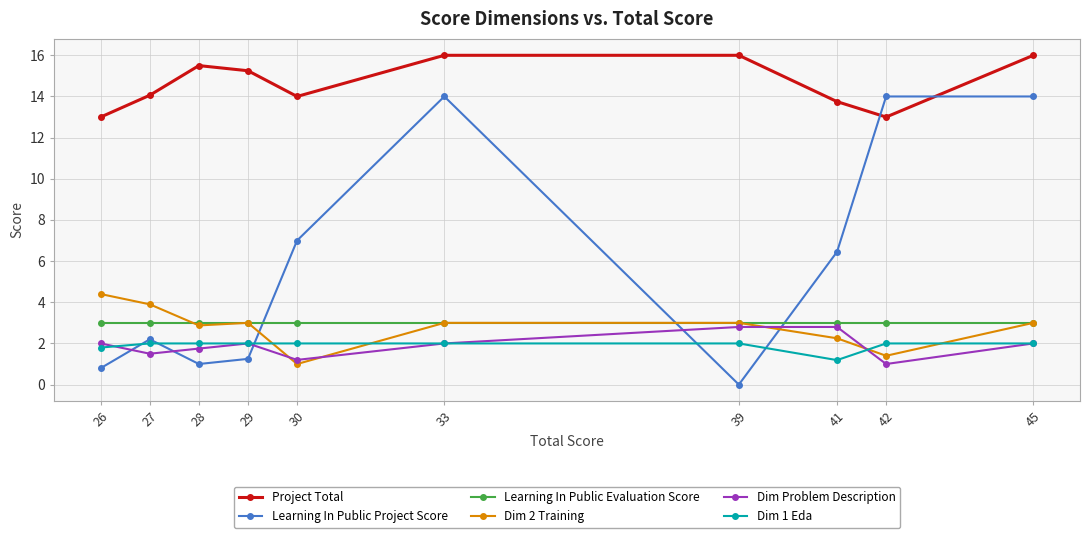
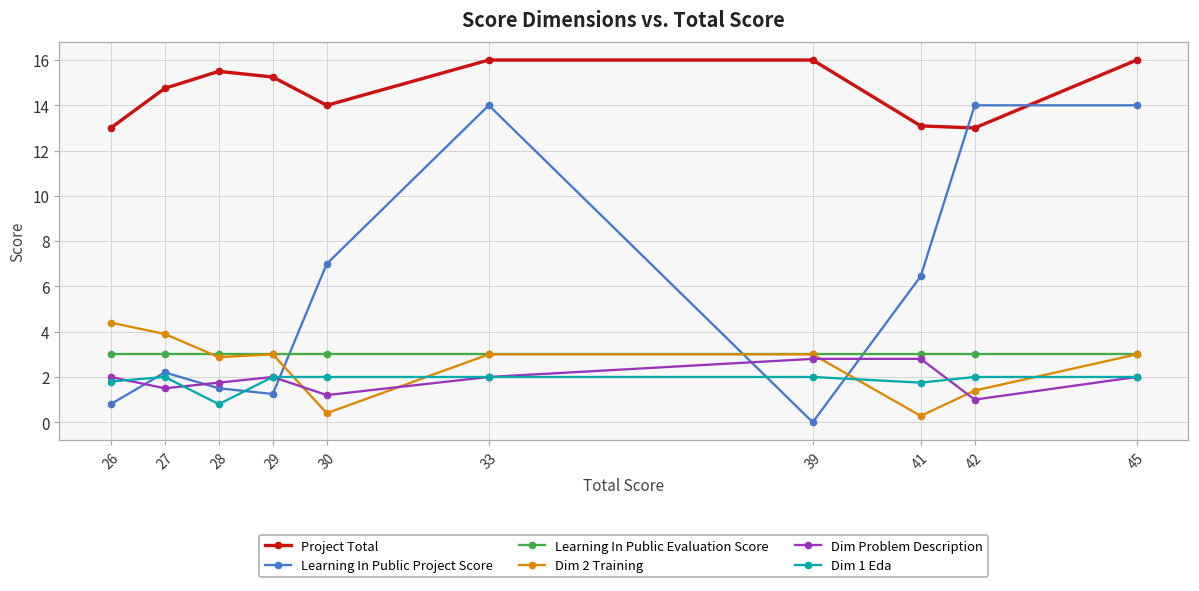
  {
    "Project Total": {
      "26": 13.0,
-     "27": 14.1,
+     "27": 14.8,
      "28": 15.5,
      "29": 15.3,
      "30": 14.0,
      "33": 16.0,
      "39": 16.0,
-     "41": 13.8,
+     "41": 13.1,
      "42": 13.0,
      "45": 16.0
    },
    "Learning In Public Project Score": {
      "26": 0.8,
      "27": 2.2,
-     "28": 1.0,
+     "28": 1.5,
      "29": 1.3,
      "30": 7.0,
      "33": 14.0,
      "39": 0.0,
      "41": 6.5,
      "42": 14.0,
      "45": 14.0
    },
    "Learning In Public Evaluation Score": {
      "26": 3.0,
      "27": 3.0,
      "28": 3.0,
      "30": 3.0,
      "41": 3.0,
      "42": 3.0
    },
    "Dim 2 Training": {
      "26": 4.4,
      "27": 3.9,
      "28": 2.9,
-     "30": 1.0,
-     "41": 2.3,
+     "30": 0.4,
+     "41": 0.3,
      "42": 1.4
    },
    "Dim Problem Description": {
      "26": 2.0,
      "27": 1.5,
      "28": 1.8,
      "30": 1.2,
      "39": 2.8,
      "41": 2.8,
      "42": 1.0
    },
    "Dim 1 Eda": {
      "26": 1.8,
      "27": 2.0,
-     "28": 2.0,
+     "28": 0.8,
      "30": 2.0,
      "39": 2.0,
-     "41": 1.2,
+     "41": 1.8,
      "42": 2.0
    }
  }
